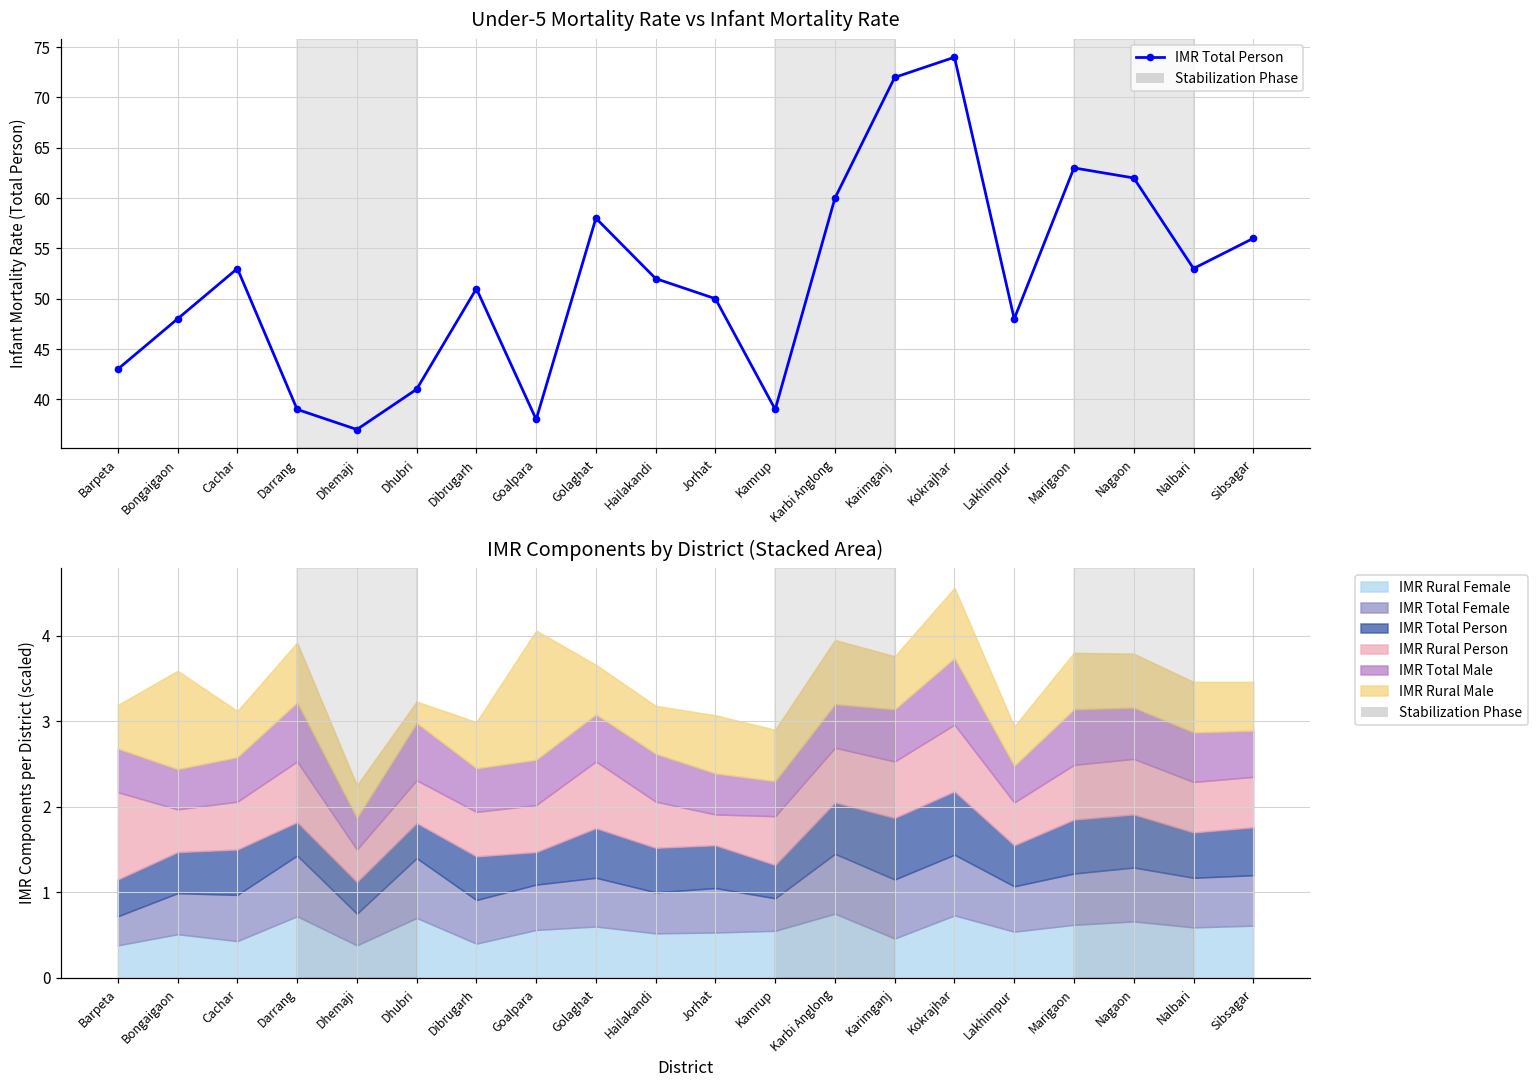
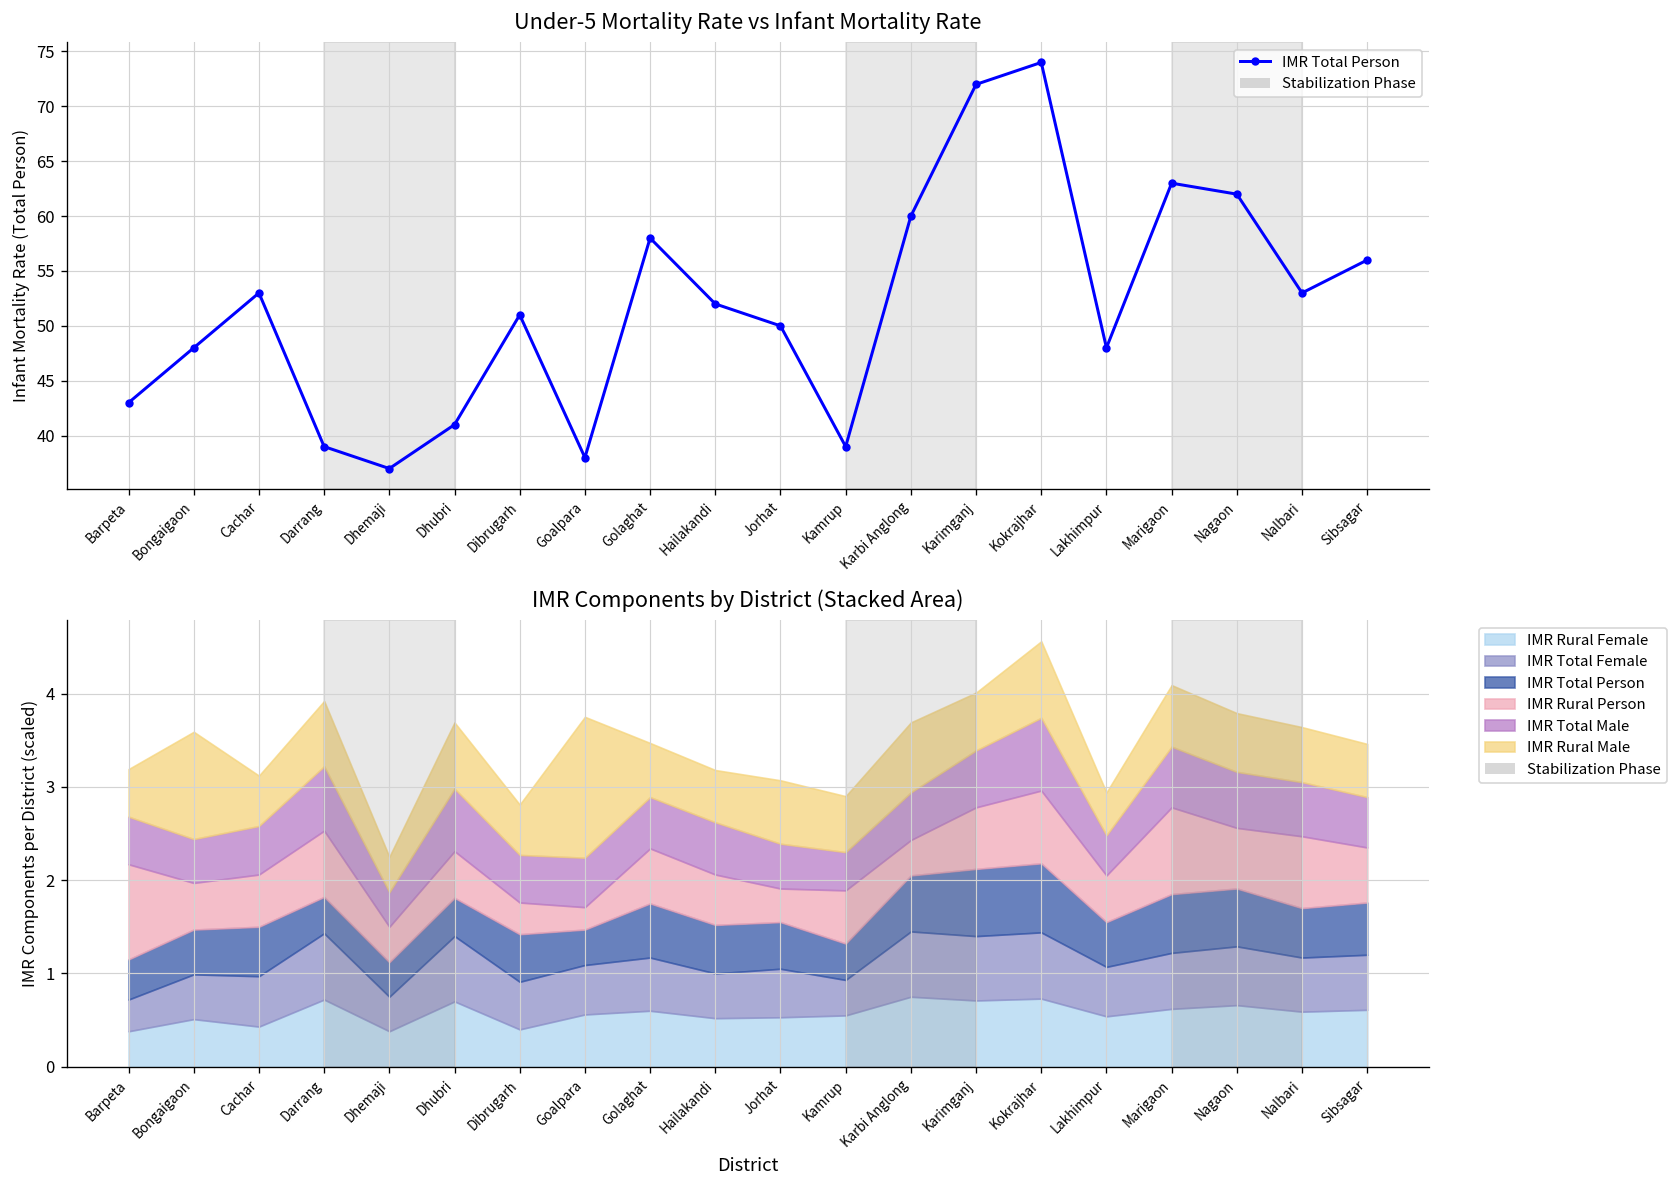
  {
    "Under-5 Mortality Rate vs Infant Mortality Rate": {
      "Barpeta": 43,
      "Bongaigaon": 48,
      "Cachar": 53,
      "Darrang": 39,
      "Dhemaji": 37,
      "Dhubri": 41,
      "Dibrugarh": 51,
      "Goalpara": 38,
      "Golaghat": 58,
      "Hailakandi": 52,
      "Jorhat": 50,
      "Kamrup": 39,
      "Karbi Anglong": 60,
      "Karimganj": 72,
      "Kokrajhar": 74,
      "Lakhimpur": 48,
      "Marigaon": 63,
      "Nagaon": 62,
      "Nalbari": 53,
      "Sibsagar": 56
    },
    "IMR Components by District (Stacked Area)": {
      "IMR Rural Female": {
        "Barpeta": 0.4,
        "Bongaigaon": 0.5,
        "Cachar": 0.4,
        "Darrang": 0.7,
        "Dhemaji": 0.4,
        "Dhubri": 0.7,
        "Dibrugarh": 0.4,
        "Goalpara": 0.6,
        "Golaghat": 0.6,
        "Hailakandi": 0.5,
        "Jorhat": 0.5,
        "Kamrup": 0.6,
        "Karbi Anglong": 0.8,
-       "Karimganj": 0.5,
+       "Karimganj": 0.7,
        "Kokrajhar": 0.7,
        "Lakhimpur": 0.5,
        "Marigaon": 0.6,
        "Nagaon": 0.7,
        "Nalbari": 0.6,
        "Sibsagar": 0.6
      },
      "IMR Total Person": {
        "Barpeta": 0.4,
        "Bongaigaon": 0.5,
        "Cachar": 0.5,
        "Darrang": 0.4,
        "Dhemaji": 0.4,
        "Dhubri": 0.4,
        "Dibrugarh": 0.5,
        "Goalpara": 0.4,
        "Golaghat": 0.6,
        "Hailakandi": 0.5,
        "Jorhat": 0.5,
        "Kamrup": 0.4,
        "Karbi Anglong": 0.6,
        "Karimganj": 0.7,
        "Kokrajhar": 0.7,
        "Lakhimpur": 0.5,
        "Marigaon": 0.6,
        "Nagaon": 0.6,
        "Nalbari": 0.5,
        "Sibsagar": 0.6
      },
      "IMR Rural Person": {
        "Barpeta": 1.0,
        "Bongaigaon": 0.5,
        "Cachar": 0.6,
        "Darrang": 0.7,
        "Dhemaji": 0.4,
        "Dhubri": 0.5,
-       "Dibrugarh": 0.5,
-       "Goalpara": 0.6,
-       "Golaghat": 0.8,
+       "Dibrugarh": 0.3,
+       "Goalpara": 0.2,
+       "Golaghat": 0.6,
        "Hailakandi": 0.5,
        "Jorhat": 0.4,
        "Kamrup": 0.6,
-       "Karbi Anglong": 0.6,
+       "Karbi Anglong": 0.4,
        "Karimganj": 0.7,
        "Kokrajhar": 0.8,
        "Lakhimpur": 0.5,
-       "Marigaon": 0.6,
+       "Marigaon": 0.9,
        "Nagaon": 0.6,
-       "Nalbari": 0.6,
+       "Nalbari": 0.8,
        "Sibsagar": 0.6
      },
      "IMR Rural Male": {
        "Barpeta": 0.5,
        "Bongaigaon": 1.2,
        "Cachar": 0.5,
        "Darrang": 0.7,
        "Dhemaji": 0.4,
-       "Dhubri": 0.3,
+       "Dhubri": 0.7,
        "Dibrugarh": 0.5,
        "Goalpara": 1.5,
        "Golaghat": 0.6,
        "Hailakandi": 0.6,
        "Jorhat": 0.7,
        "Kamrup": 0.6,
        "Karbi Anglong": 0.8,
        "Karimganj": 0.6,
        "Kokrajhar": 0.8,
        "Lakhimpur": 0.5,
        "Marigaon": 0.7,
        "Nagaon": 0.6,
        "Nalbari": 0.6,
        "Sibsagar": 0.6
      }
    }
  }
